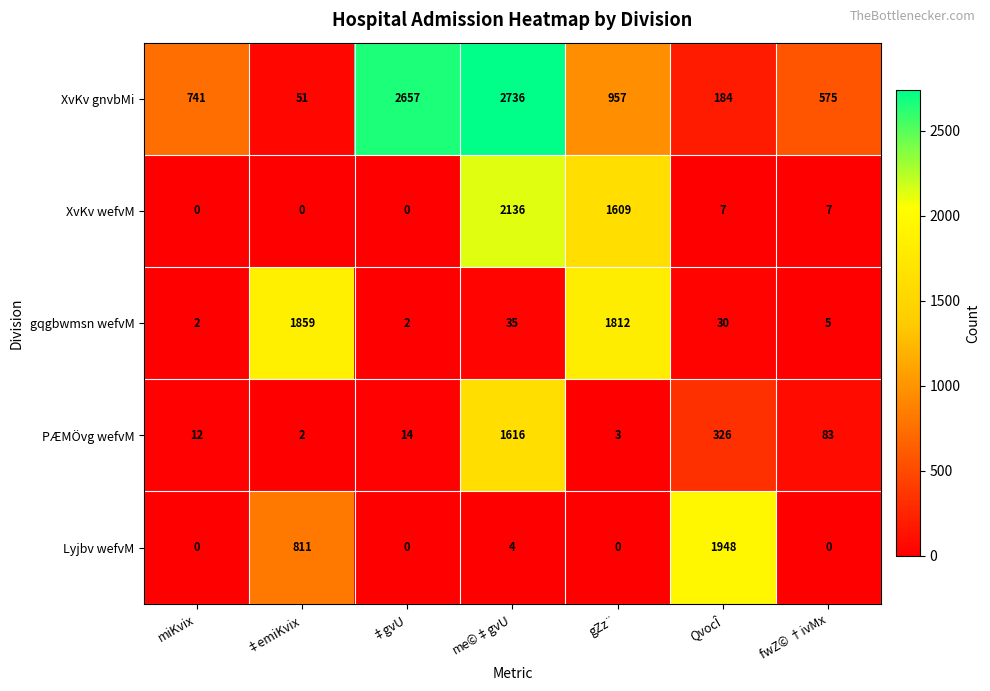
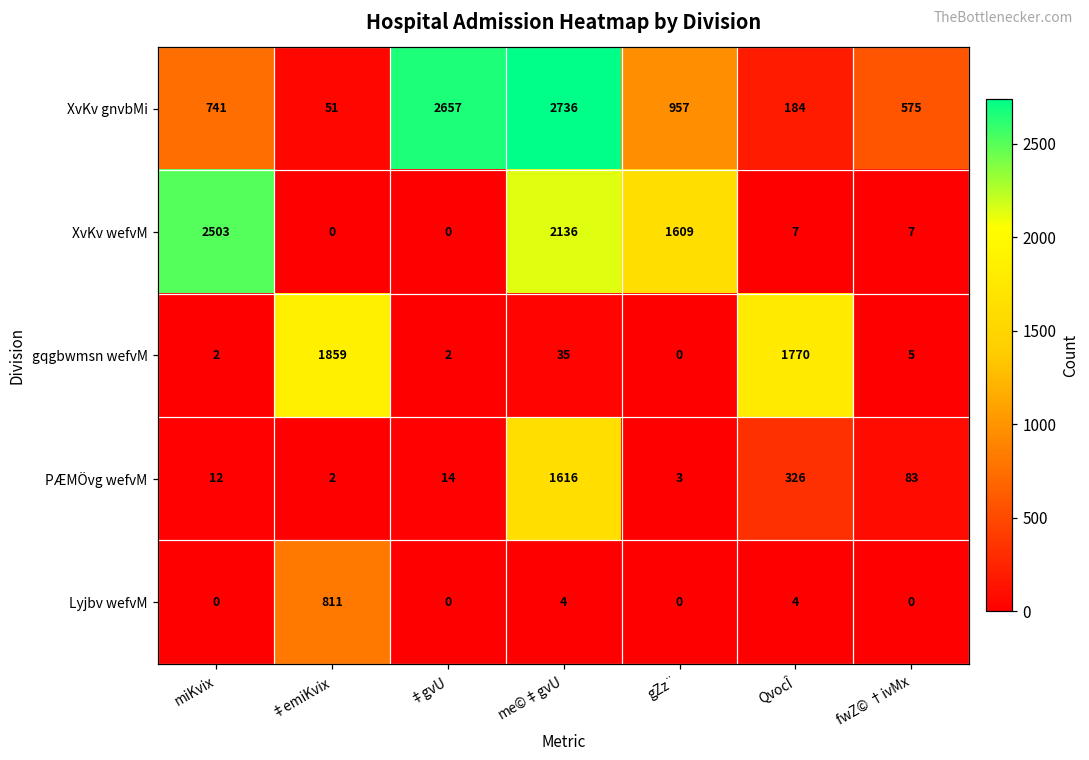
  {
    "XvKv gnvbMi": {
      "miKvix": 741,
      "‡emiKvix": 51,
      "‡gvU": 2657,
      "me©‡gvU": 2736,
      "gZz¨": 957,
      "QvocÎ": 184,
      "fwZ© †ivMx": 575
    },
    "XvKv wefvM": {
-     "miKvix": 0,
+     "miKvix": 2503,
      "‡emiKvix": 0,
      "‡gvU": 0,
      "me©‡gvU": 2136,
      "gZz¨": 1609,
      "QvocÎ": 7,
      "fwZ© †ivMx": 7
    },
    "gqgbwmsn wefvM": {
      "miKvix": 2,
      "‡emiKvix": 1859,
      "‡gvU": 2,
      "me©‡gvU": 35,
-     "gZz¨": 1812,
-     "QvocÎ": 30,
+     "gZz¨": 0,
+     "QvocÎ": 1770,
      "fwZ© †ivMx": 5
    },
    "PÆMÖvg wefvM": {
      "miKvix": 12,
      "‡emiKvix": 2,
      "‡gvU": 14,
      "me©‡gvU": 1616,
      "gZz¨": 3,
      "QvocÎ": 326,
      "fwZ© †ivMx": 83
    },
    "Lyjbv wefvM": {
      "miKvix": 0,
      "‡emiKvix": 811,
      "‡gvU": 0,
      "me©‡gvU": 4,
      "gZz¨": 0,
-     "QvocÎ": 1948,
+     "QvocÎ": 4,
      "fwZ© †ivMx": 0
    }
  }
